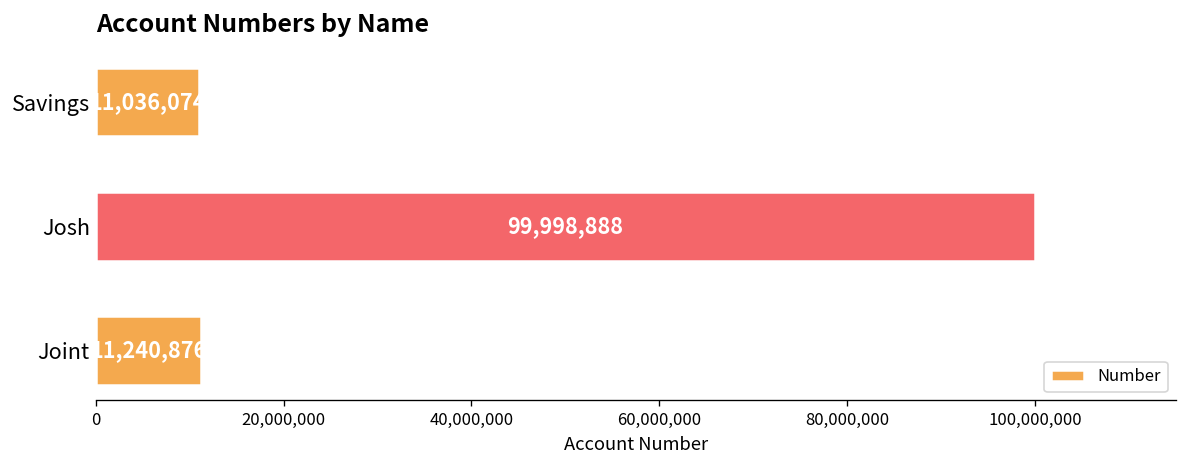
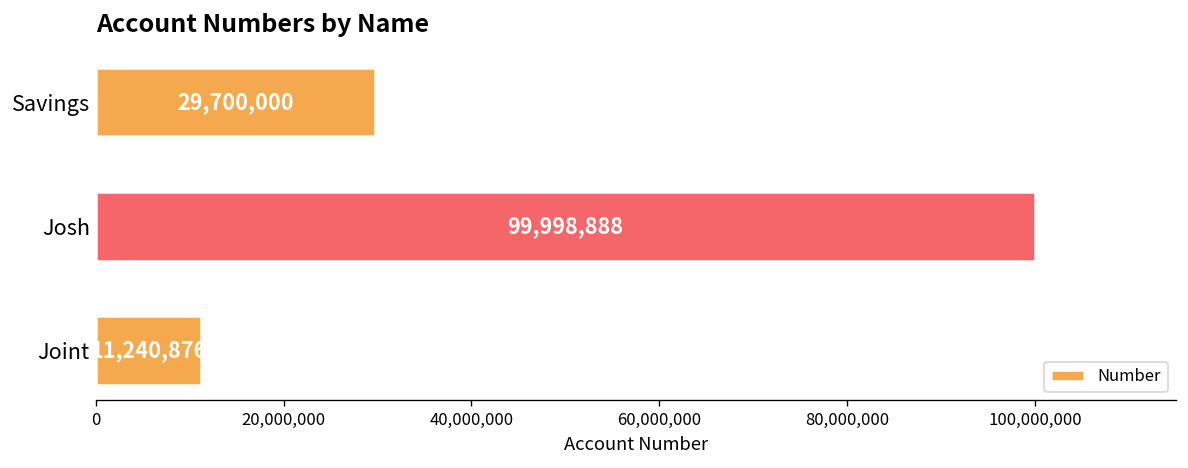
  {
-   "Savings": "11,036,074",
+   "Savings": "29,700,000",
    "Josh": "99,998,888",
    "Joint": "11,240,876"
  }
